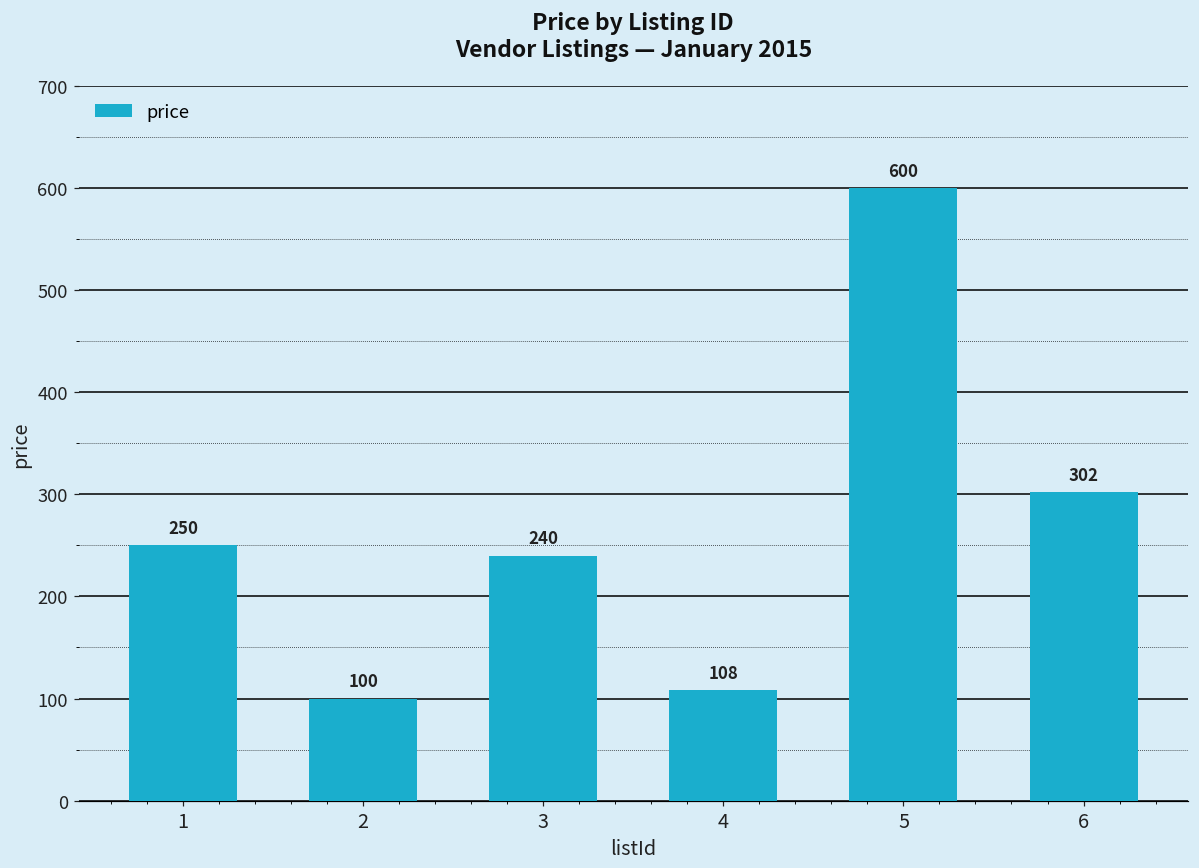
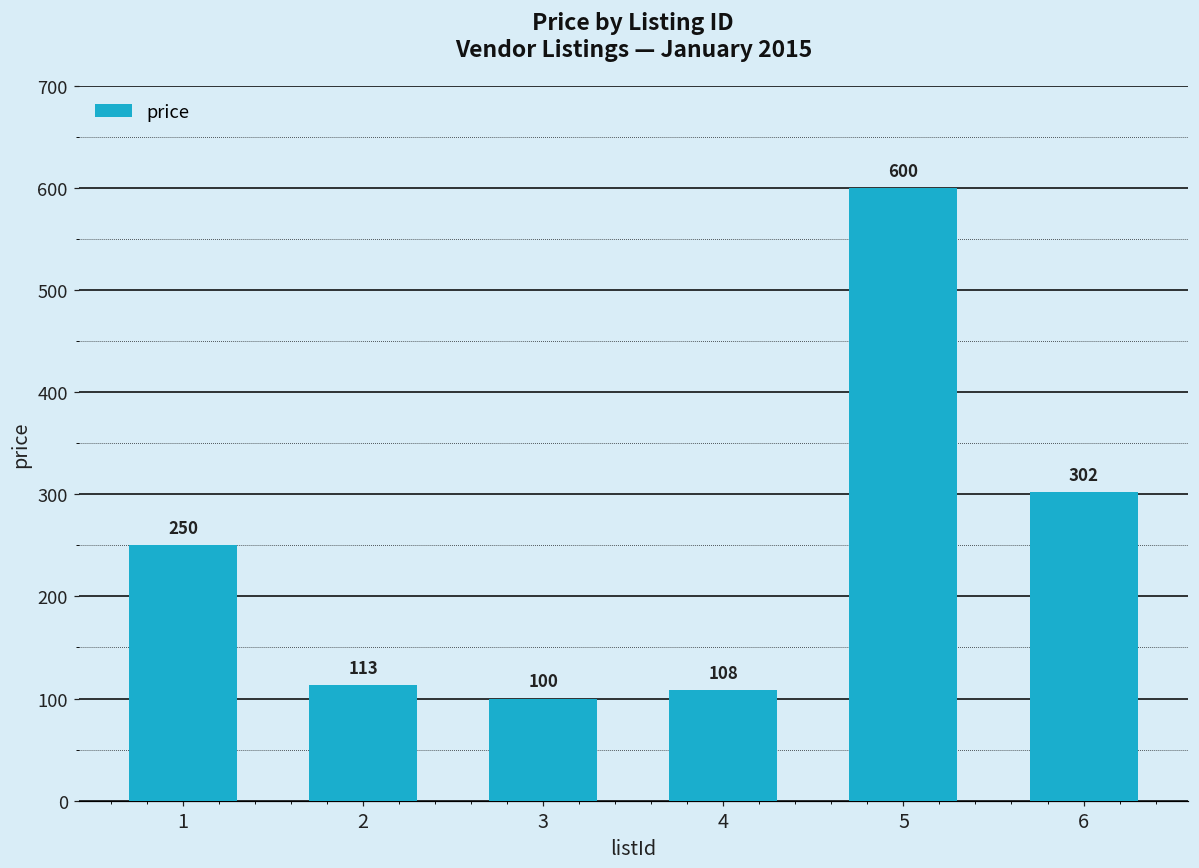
  {
    "1": 250,
-   "2": 100,
-   "3": 240,
+   "2": 113,
+   "3": 100,
    "4": 108,
    "5": 600,
    "6": 302
  }
